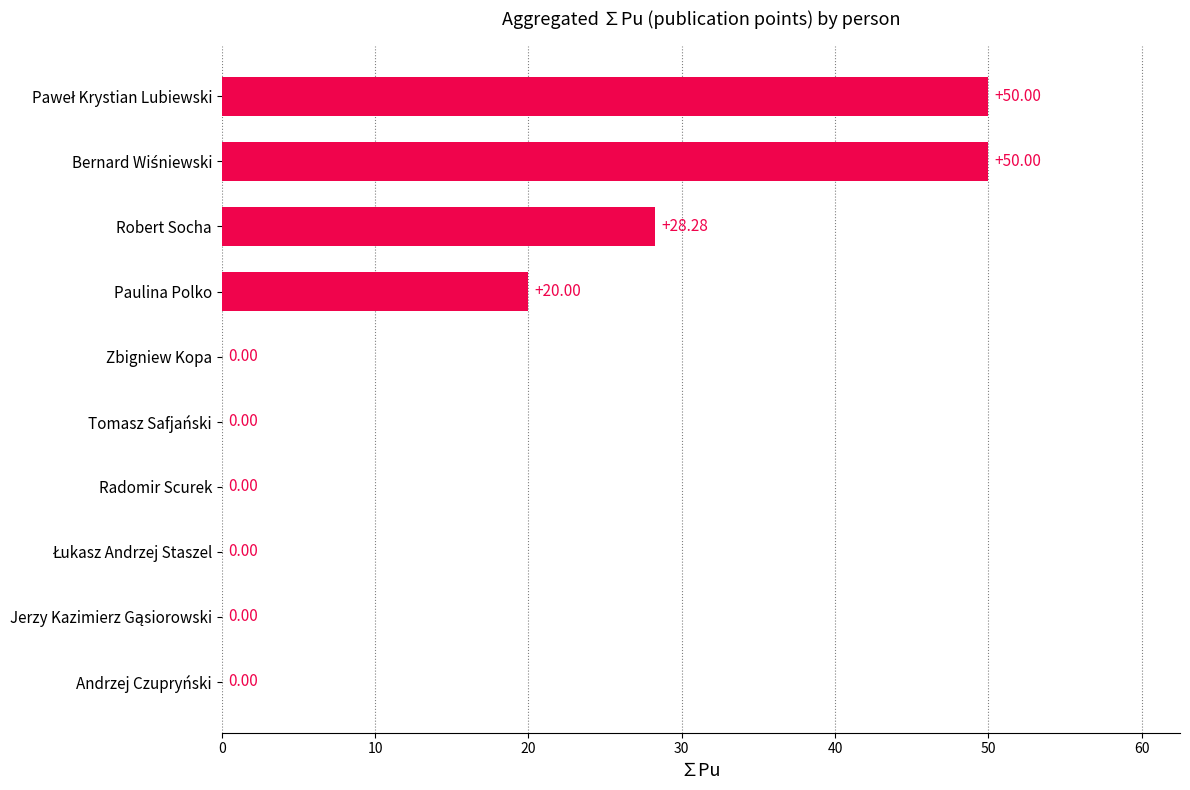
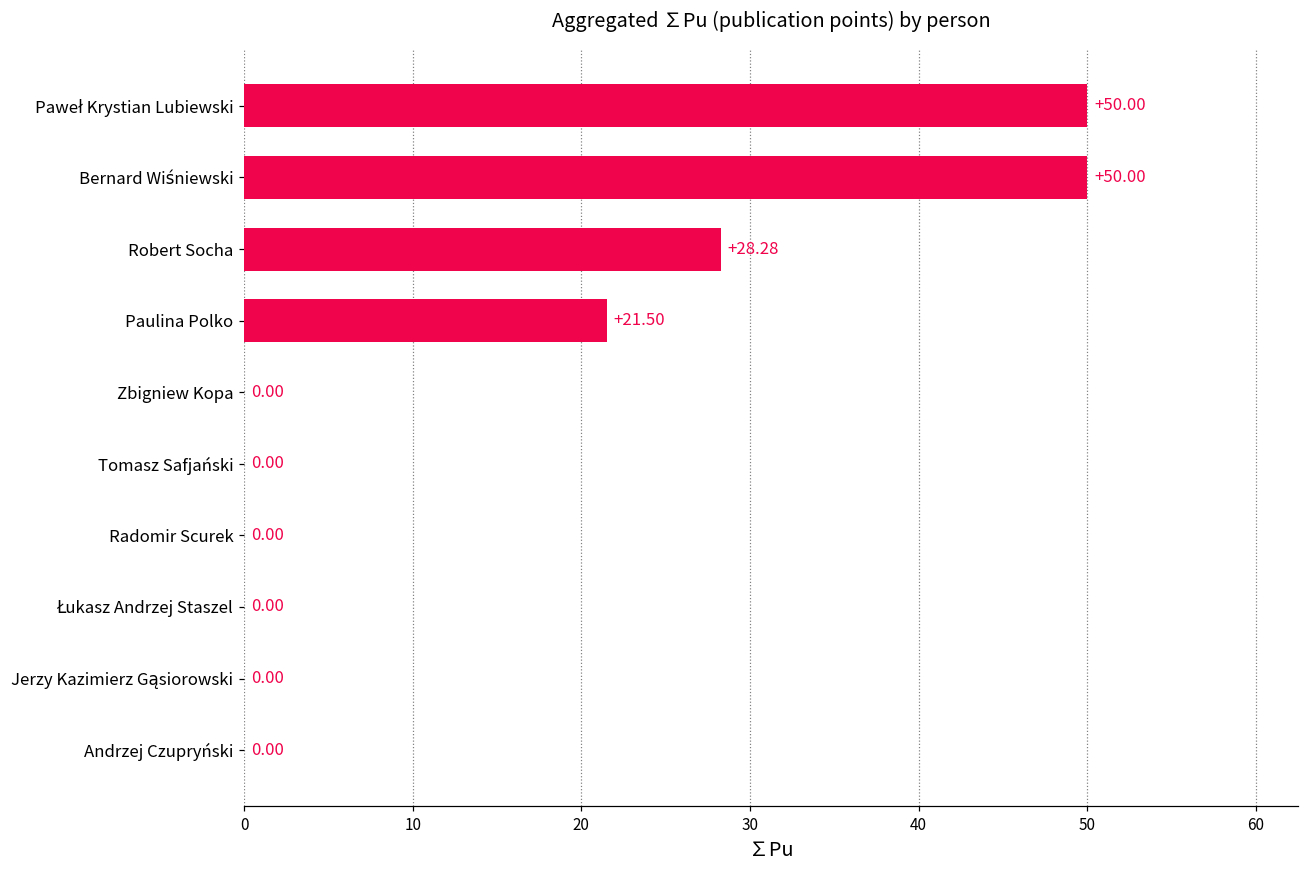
  {
    "Paweł Krystian Lubiewski": "+50.00",
    "Bernard Wiśniewski": "+50.00",
    "Robert Socha": "+28.28",
-   "Paulina Polko": "+20.00",
+   "Paulina Polko": "+21.50",
    "Zbigniew Kopa": "0.00",
    "Tomasz Safjański": "0.00",
    "Radomir Scurek": "0.00",
    "Łukasz Andrzej Staszel": "0.00",
    "Jerzy Kazimierz Gąsiorowski": "0.00",
    "Andrzej Czupryński": "0.00"
  }
